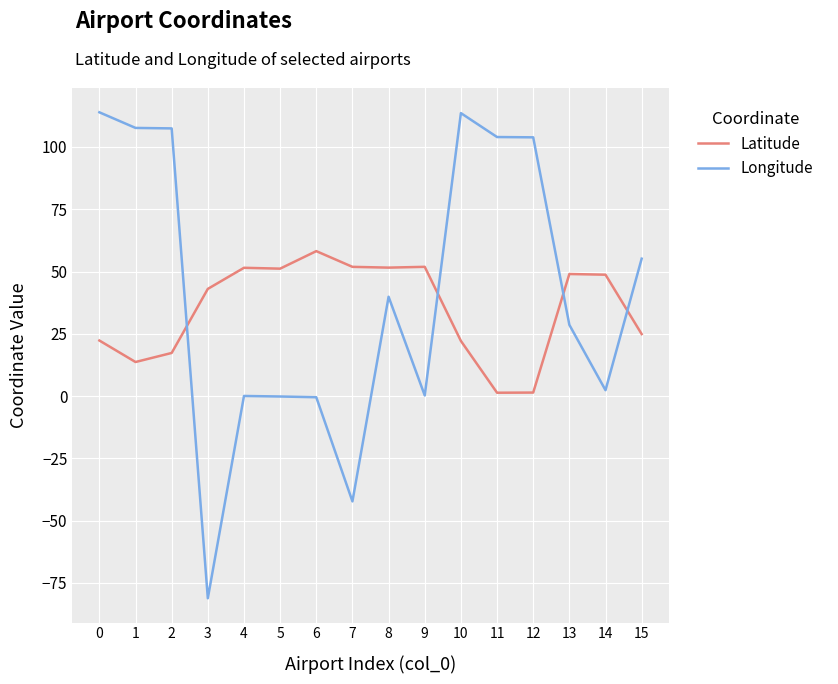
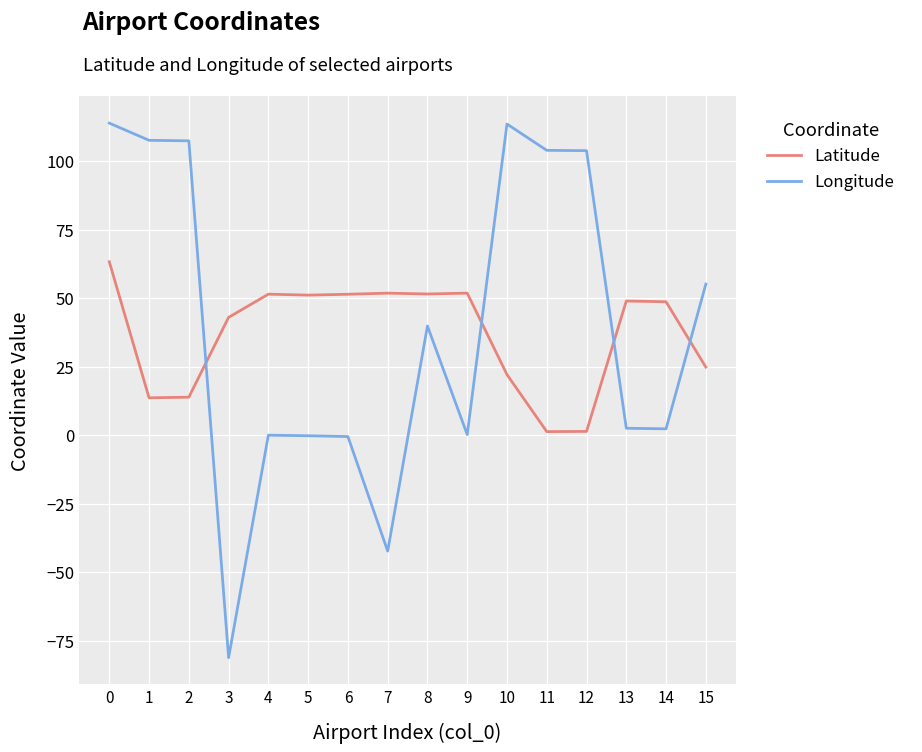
  {
    "Latitude": {
-     "0": 22,
+     "0": 63,
      "1": 14,
-     "2": 17,
+     "2": 14,
      "3": 43,
      "4": 52,
      "5": 51,
-     "6": 58,
+     "6": 51,
      "7": 52,
      "8": 52,
      "9": 52,
      "10": 22,
      "11": 1,
      "12": 1,
      "13": 49,
      "14": 49,
      "15": 25
    },
    "Longitude": {
      "0": 114,
      "1": 108,
      "2": 107,
      "3": -81,
      "4": 0,
      "5": 0,
      "6": 0,
      "7": -42,
      "8": 40,
      "9": 0,
      "10": 114,
      "11": 104,
      "12": 104,
-     "13": 29,
+     "13": 3,
      "14": 2,
      "15": 55
    }
  }
